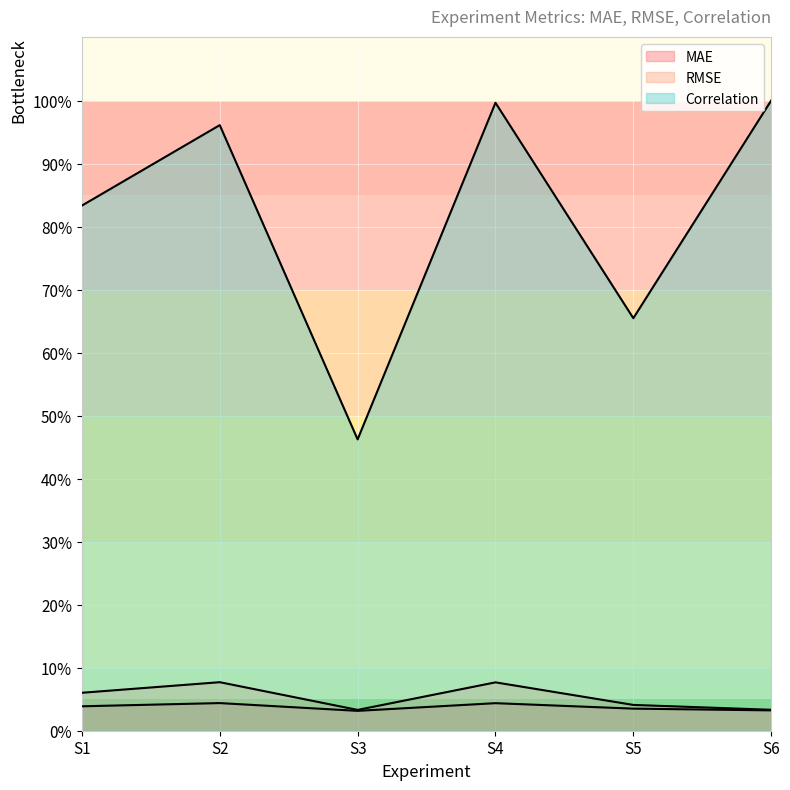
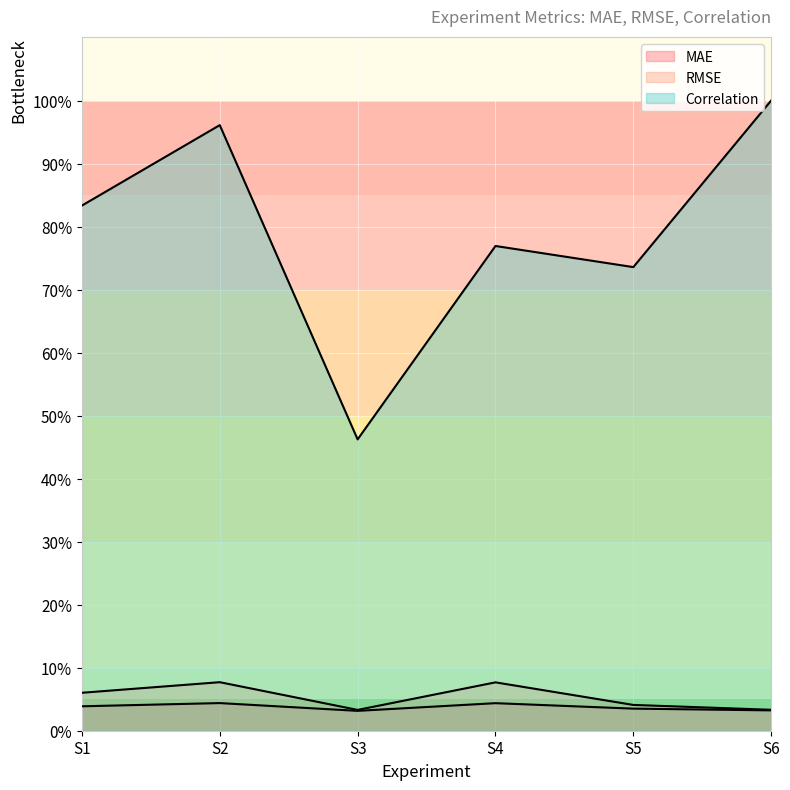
  {
    "Correlation": {
      "S1": "83%",
      "S2": "96%",
      "S3": "46%",
-     "S4": "100%",
-     "S5": "65%",
+     "S4": "77%",
+     "S5": "74%",
      "S6": "100%"
    }
  }
